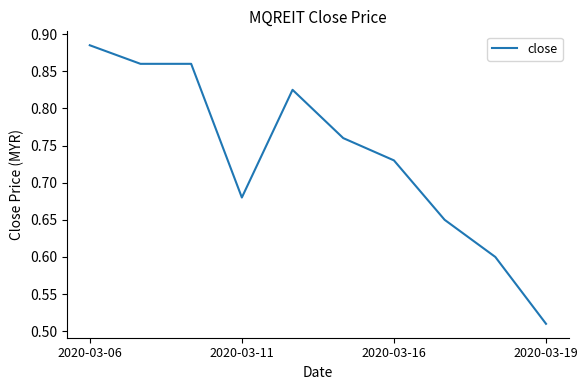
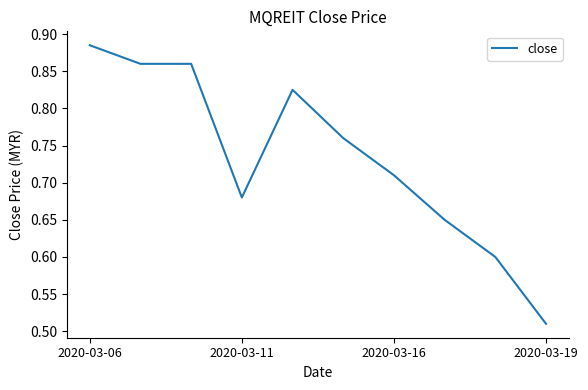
  {
    "2020-03-06": 0.89,
    "2020-03-11": 0.68,
-   "2020-03-16": 0.73,
+   "2020-03-16": 0.71,
    "2020-03-19": 0.51
  }
